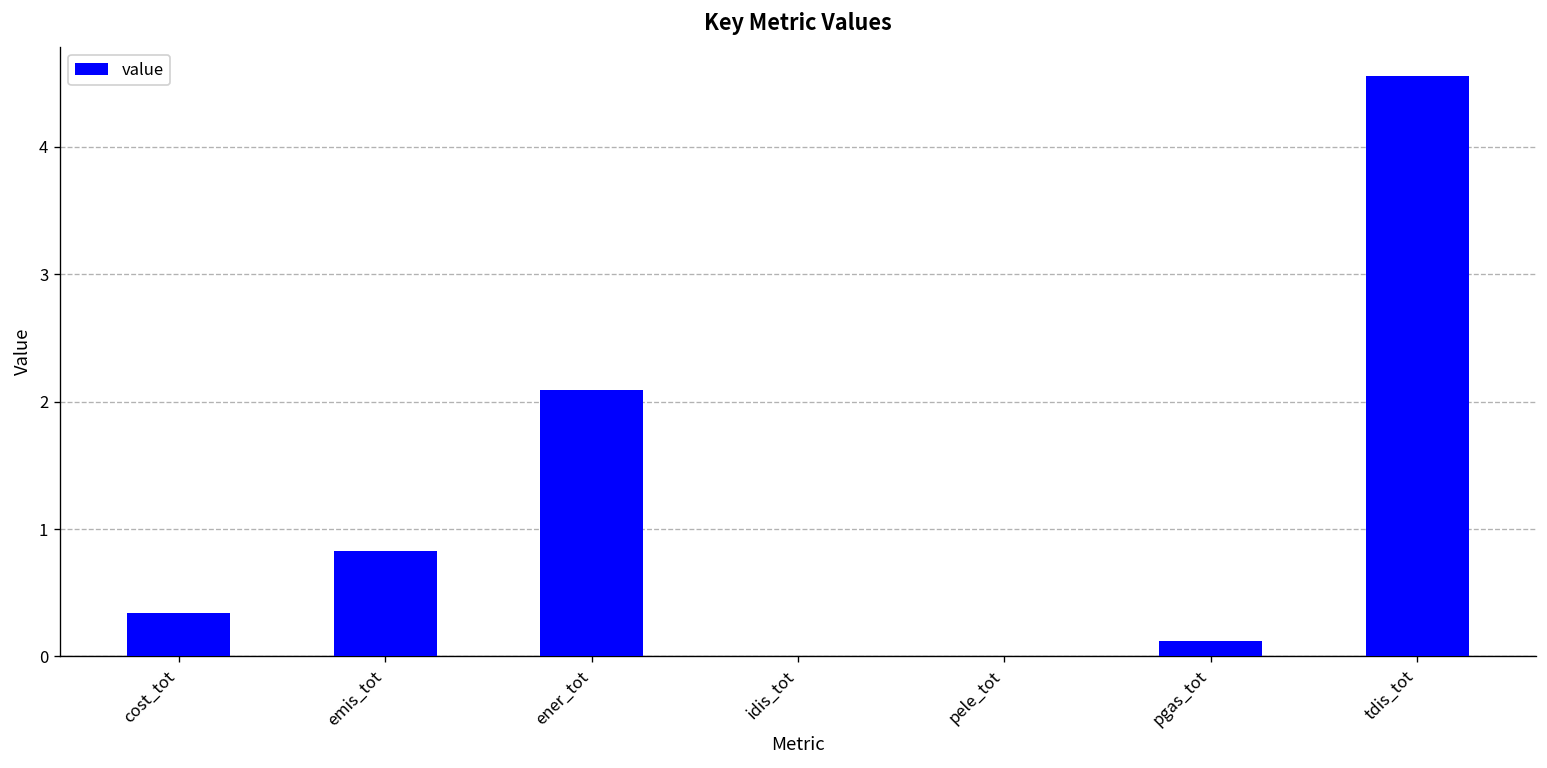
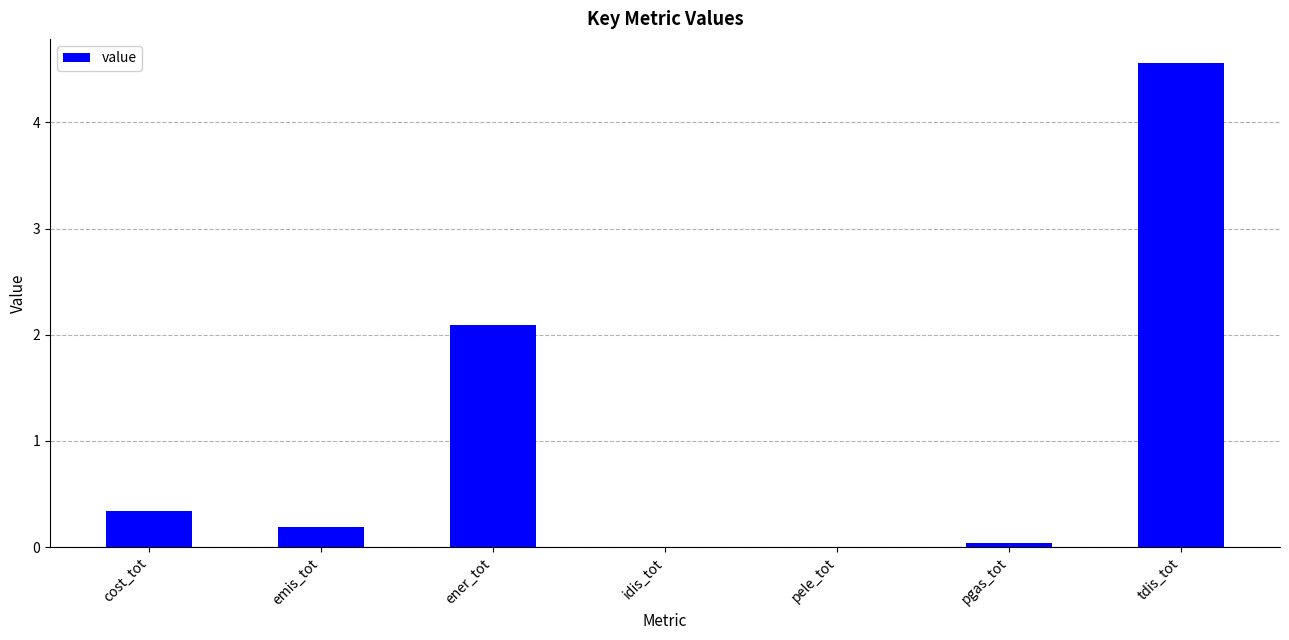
  {
    "cost_tot": 0.34,
-   "emis_tot": 0.83,
+   "emis_tot": 0.19,
    "ener_tot": 2.09,
    "idis_tot": 0.00,
-   "pgas_tot": 0.12,
+   "pgas_tot": 0.04,
    "tdis_tot": 4.56
  }
